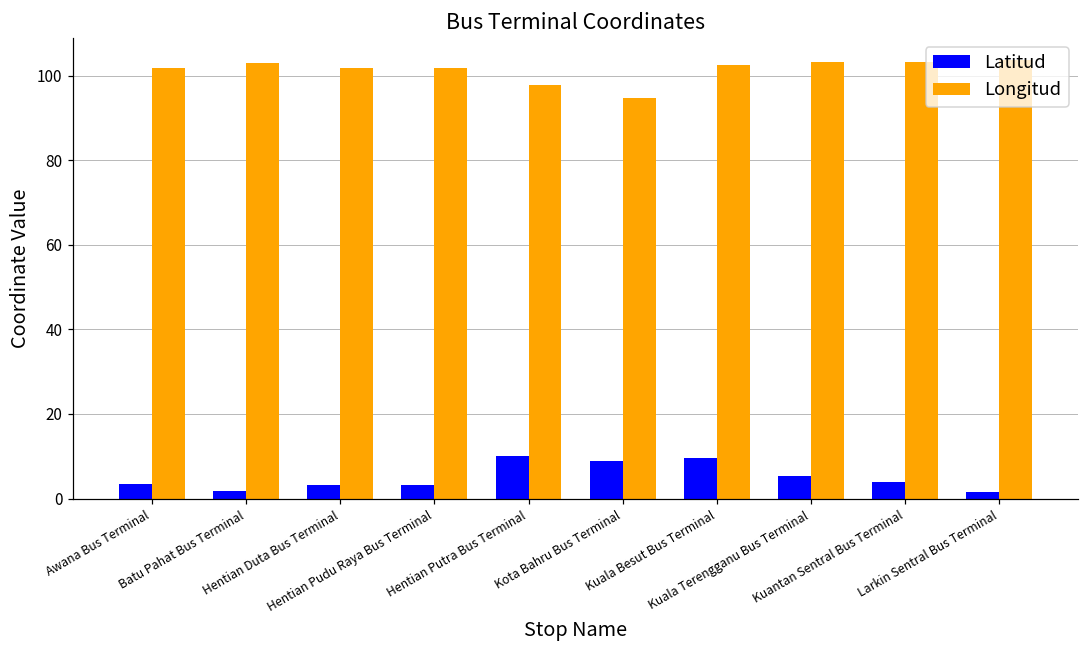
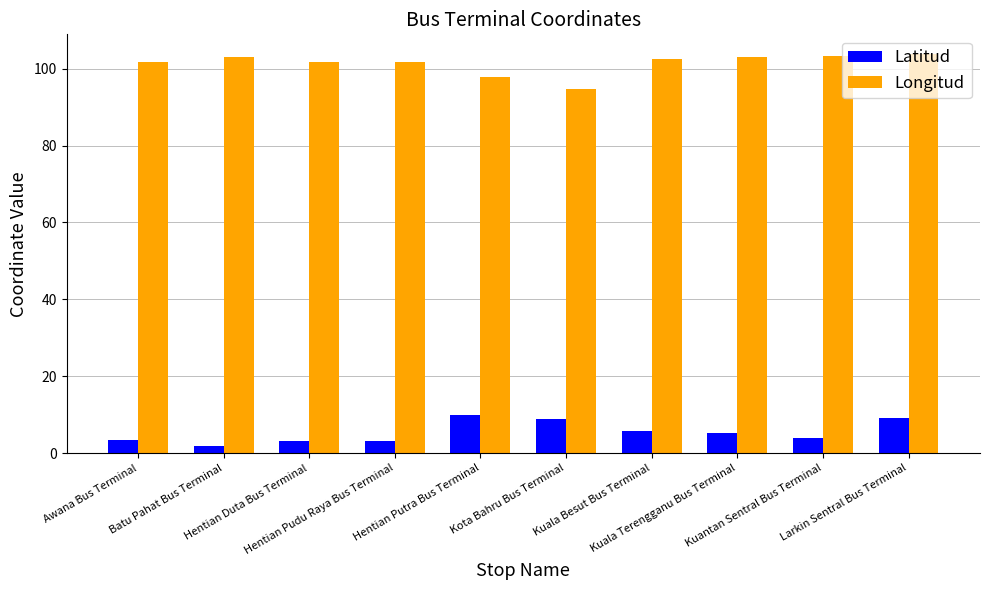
  {
    "Latitud": {
      "Awana Bus Terminal": 3,
      "Batu Pahat Bus Terminal": 2,
      "Hentian Duta Bus Terminal": 3,
      "Hentian Pudu Raya Bus Terminal": 3,
      "Hentian Putra Bus Terminal": 10,
      "Kota Bahru Bus Terminal": 9,
-     "Kuala Besut Bus Terminal": 9,
+     "Kuala Besut Bus Terminal": 6,
      "Kuala Terengganu Bus Terminal": 5,
      "Kuantan Sentral Bus Terminal": 4,
-     "Larkin Sentral Bus Terminal": 1
+     "Larkin Sentral Bus Terminal": 9
    },
    "Longitud": {
      "Awana Bus Terminal": 102,
      "Batu Pahat Bus Terminal": 103,
      "Hentian Duta Bus Terminal": 102,
      "Hentian Pudu Raya Bus Terminal": 102,
      "Hentian Putra Bus Terminal": 98,
      "Kota Bahru Bus Terminal": 95,
      "Kuala Besut Bus Terminal": 103,
      "Kuala Terengganu Bus Terminal": 103,
      "Kuantan Sentral Bus Terminal": 103
    }
  }
